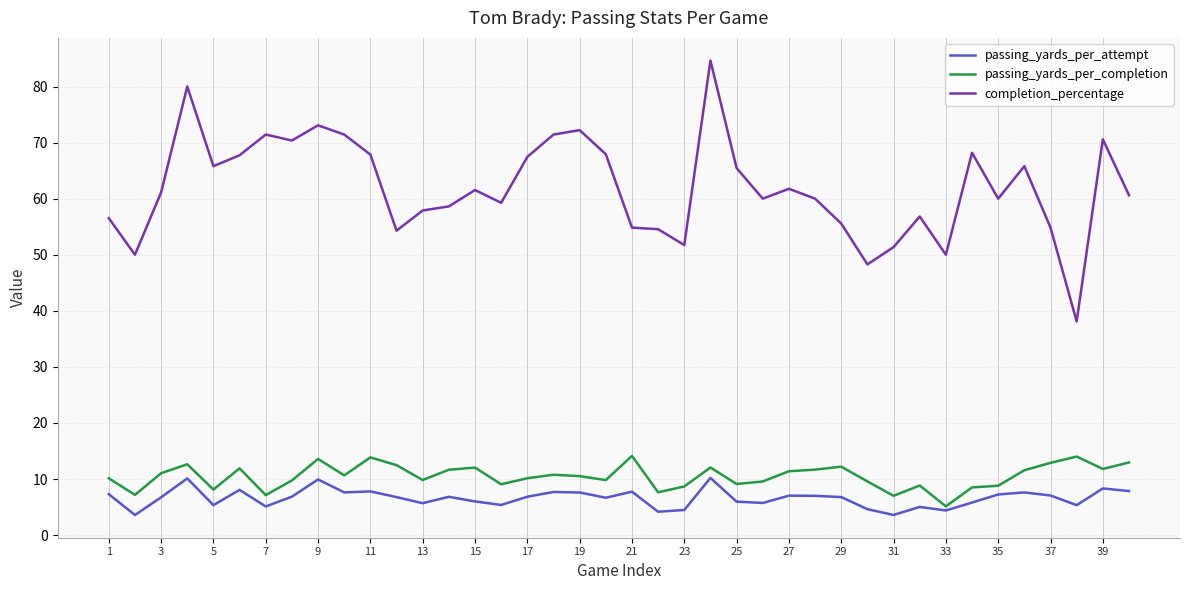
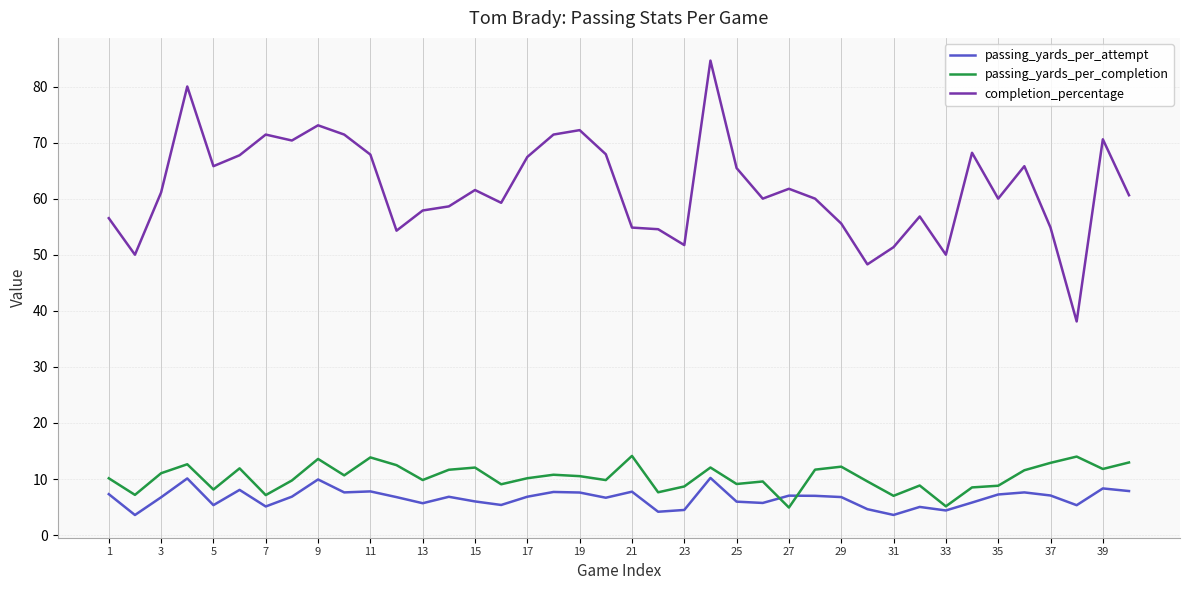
  {
    "passing_yards_per_completion": {
      "1": 10,
      "3": 11,
      "5": 8,
      "7": 7,
      "9": 14,
      "11": 14,
      "13": 10,
      "15": 12,
      "17": 10,
      "19": 11,
      "21": 14,
      "23": 9,
      "25": 9,
-     "27": 11,
+     "27": 5,
      "29": 12,
      "31": 7,
      "33": 5,
      "35": 9,
      "37": 13,
      "39": 12
    }
  }
